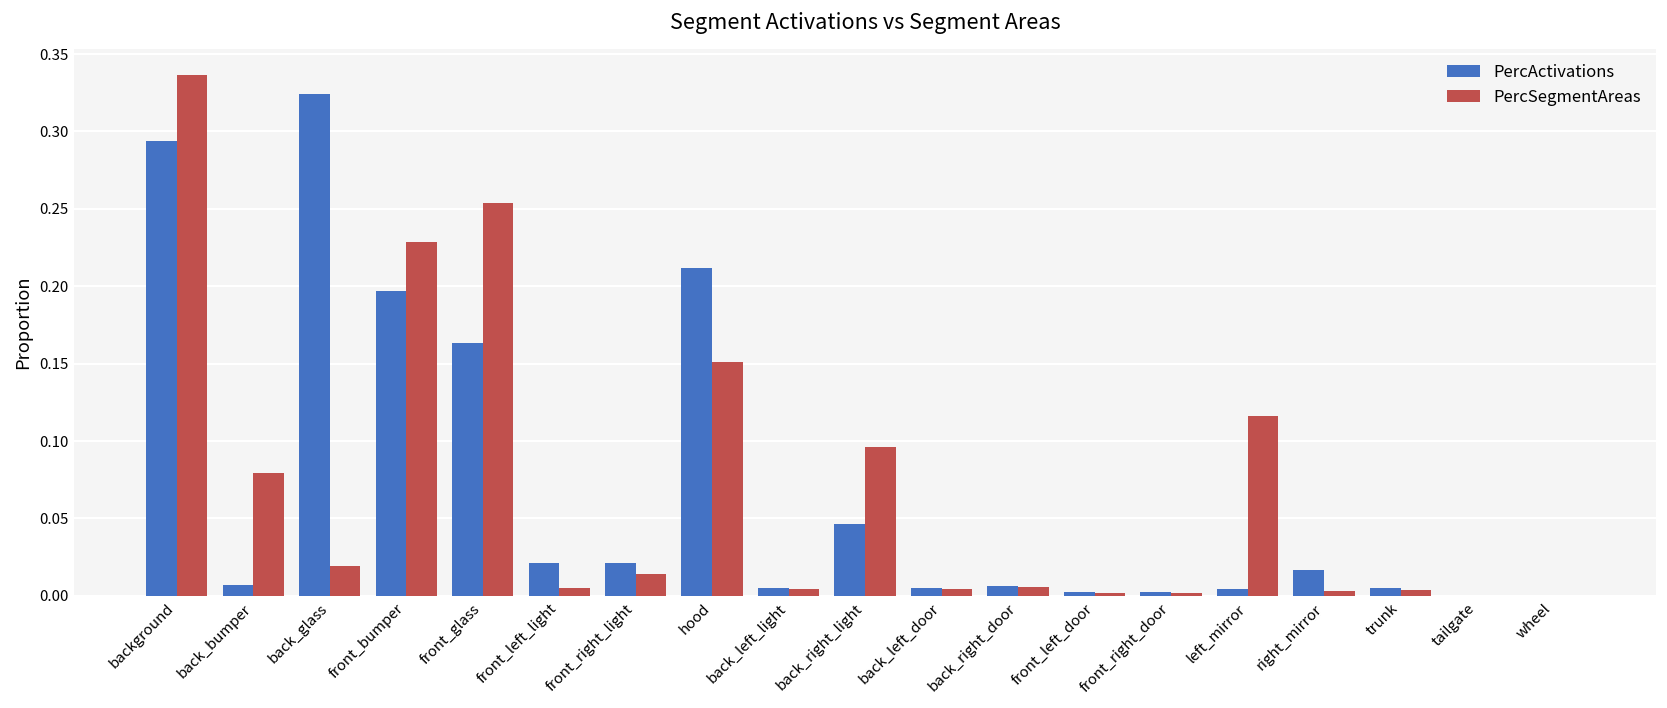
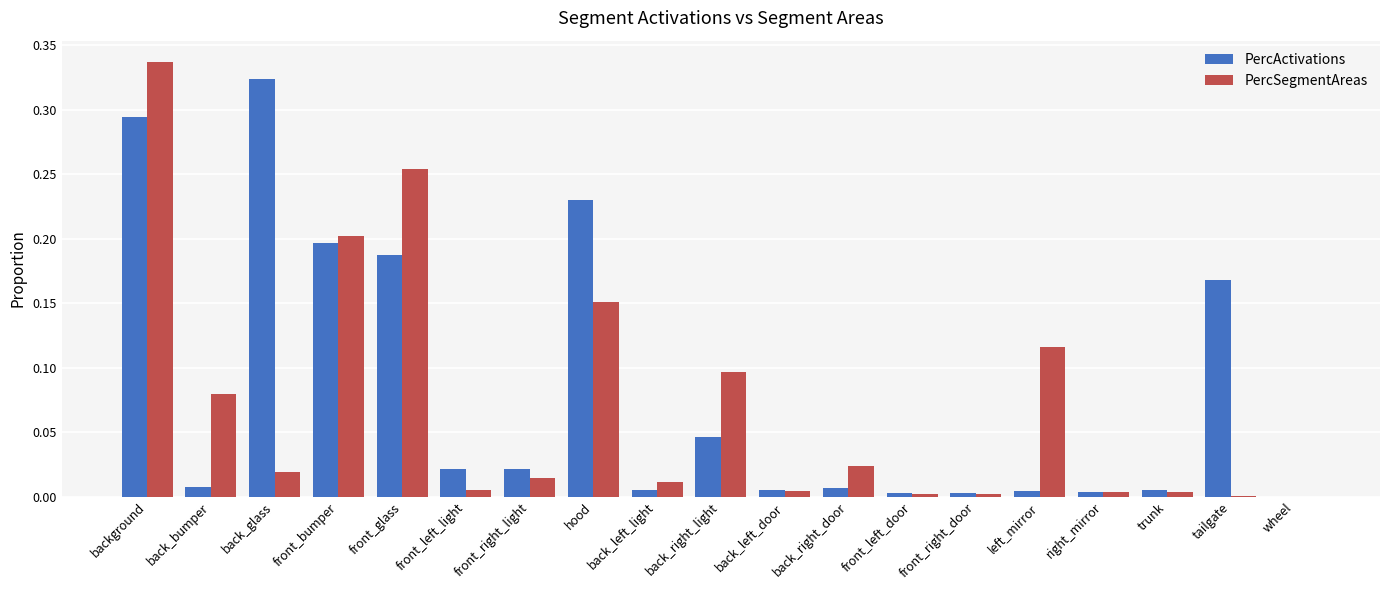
  {
    "PercActivations": {
      "background": 0.294,
      "back_bumper": 0.007,
      "back_glass": 0.324,
      "front_bumper": 0.197,
-     "front_glass": 0.163,
+     "front_glass": 0.187,
      "front_left_light": 0.021,
      "front_right_light": 0.021,
-     "hood": 0.212,
+     "hood": 0.230,
      "back_left_light": 0.005,
      "back_right_light": 0.047,
      "back_left_door": 0.005,
      "back_right_door": 0.007,
      "front_left_door": 0.003,
      "front_right_door": 0.003,
      "left_mirror": 0.004,
-     "right_mirror": 0.017,
+     "right_mirror": 0.004,
      "trunk": 0.005,
-     "tailgate": 0.000
+     "tailgate": 0.168
    },
    "PercSegmentAreas": {
      "background": 0.337,
      "back_bumper": 0.080,
      "back_glass": 0.019,
-     "front_bumper": 0.229,
+     "front_bumper": 0.202,
      "front_glass": 0.254,
      "front_left_light": 0.005,
      "front_right_light": 0.014,
      "hood": 0.151,
-     "back_left_light": 0.004,
+     "back_left_light": 0.012,
      "back_right_light": 0.096,
      "back_left_door": 0.004,
-     "back_right_door": 0.006,
+     "back_right_door": 0.024,
      "left_mirror": 0.116,
      "right_mirror": 0.003,
      "trunk": 0.004
    }
  }
